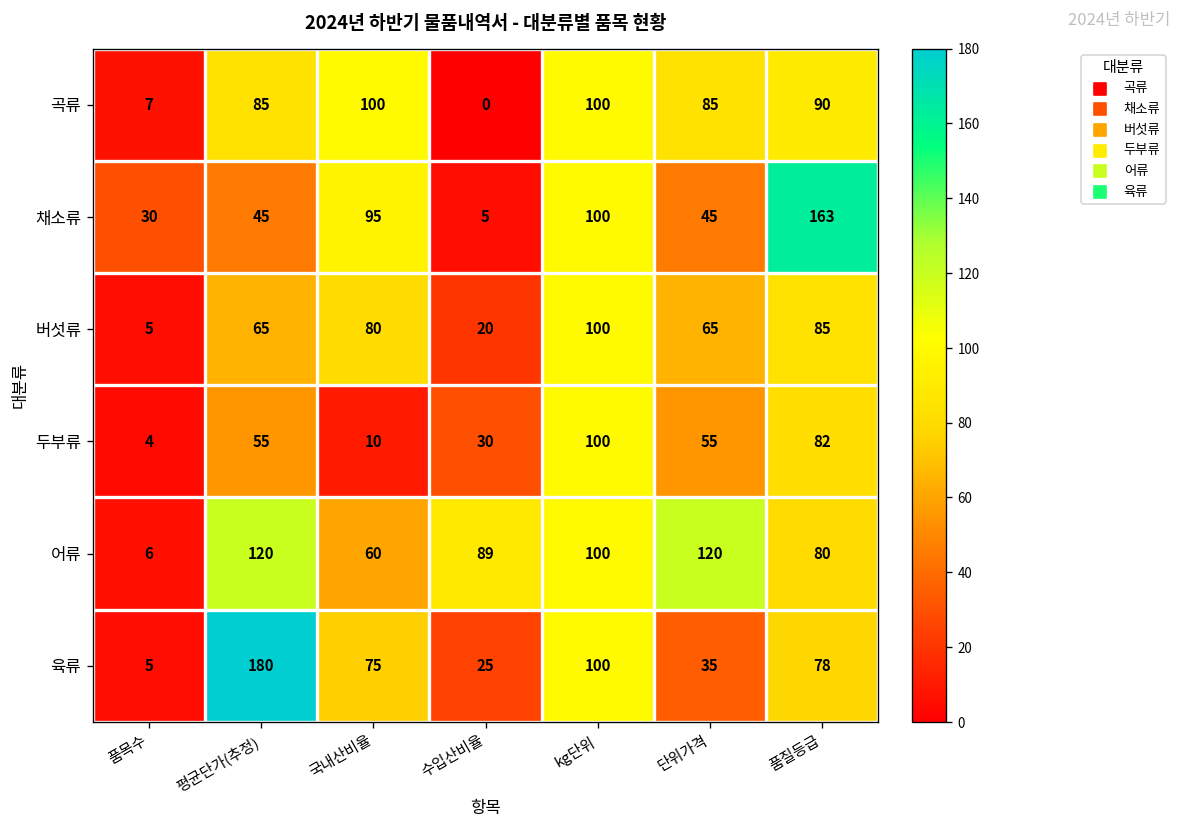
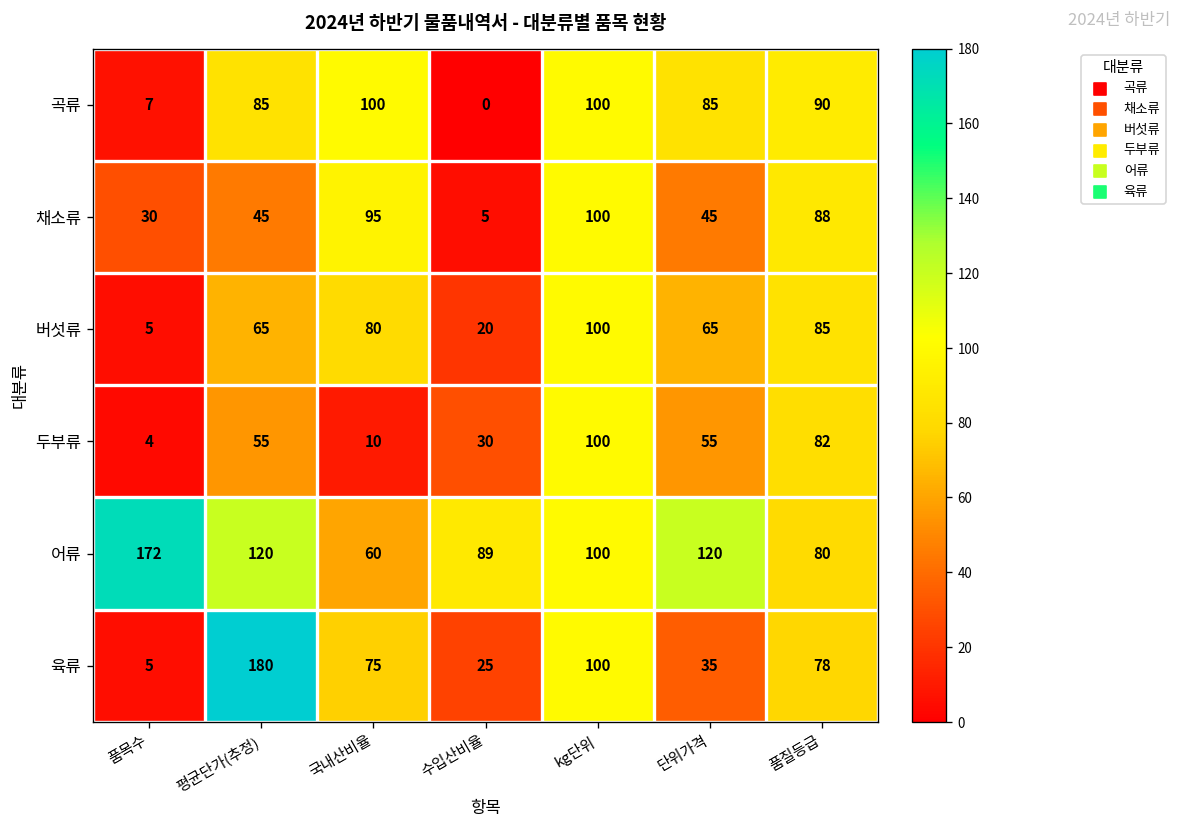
  {
    "곡류": {
      "품목수": 7,
      "평균단가(추정)": 85,
      "국내산비율": 100,
      "수입산비율": 0,
      "kg단위": 100,
      "단위가격": 85,
      "품질등급": 90
    },
    "채소류": {
      "품목수": 30,
      "평균단가(추정)": 45,
      "국내산비율": 95,
      "수입산비율": 5,
      "kg단위": 100,
      "단위가격": 45,
-     "품질등급": 163
+     "품질등급": 88
    },
    "버섯류": {
      "품목수": 5,
      "평균단가(추정)": 65,
      "국내산비율": 80,
      "수입산비율": 20,
      "kg단위": 100,
      "단위가격": 65,
      "품질등급": 85
    },
    "두부류": {
      "품목수": 4,
      "평균단가(추정)": 55,
      "국내산비율": 10,
      "수입산비율": 30,
      "kg단위": 100,
      "단위가격": 55,
      "품질등급": 82
    },
    "어류": {
-     "품목수": 6,
+     "품목수": 172,
      "평균단가(추정)": 120,
      "국내산비율": 60,
      "수입산비율": 89,
      "kg단위": 100,
      "단위가격": 120,
      "품질등급": 80
    },
    "육류": {
      "품목수": 5,
      "평균단가(추정)": 180,
      "국내산비율": 75,
      "수입산비율": 25,
      "kg단위": 100,
      "단위가격": 35,
      "품질등급": 78
    }
  }
